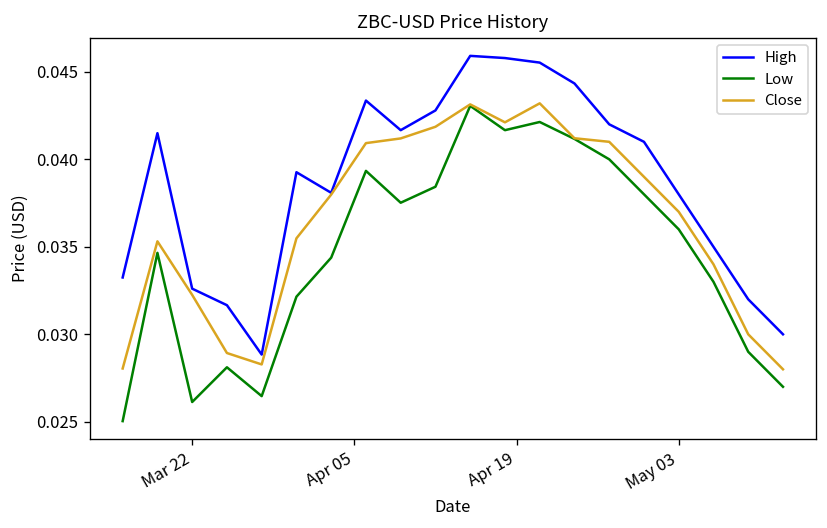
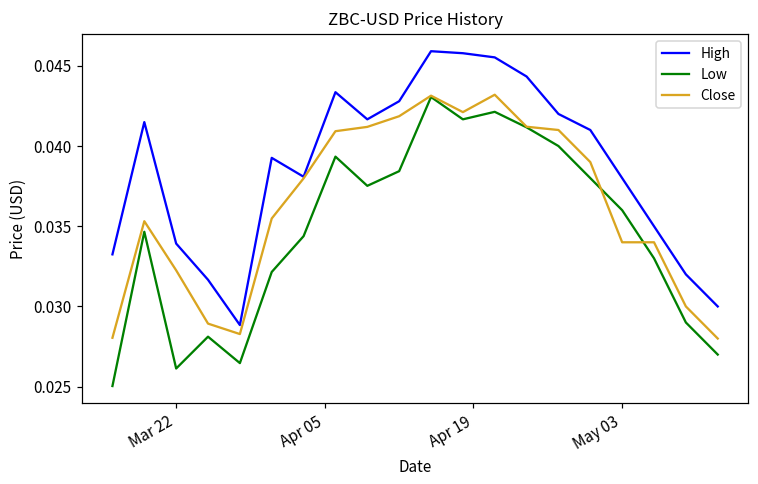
  {
    "High": {
-     "Mar 22": 0.0326,
+     "Mar 22": 0.0339,
      "May 03": 0.0380
    },
    "Low": {
      "Mar 22": 0.0261,
      "May 03": 0.0360
    },
    "Close": {
      "Mar 22": 0.0323,
-     "May 03": 0.037
+     "May 03": 0.034
    }
  }
